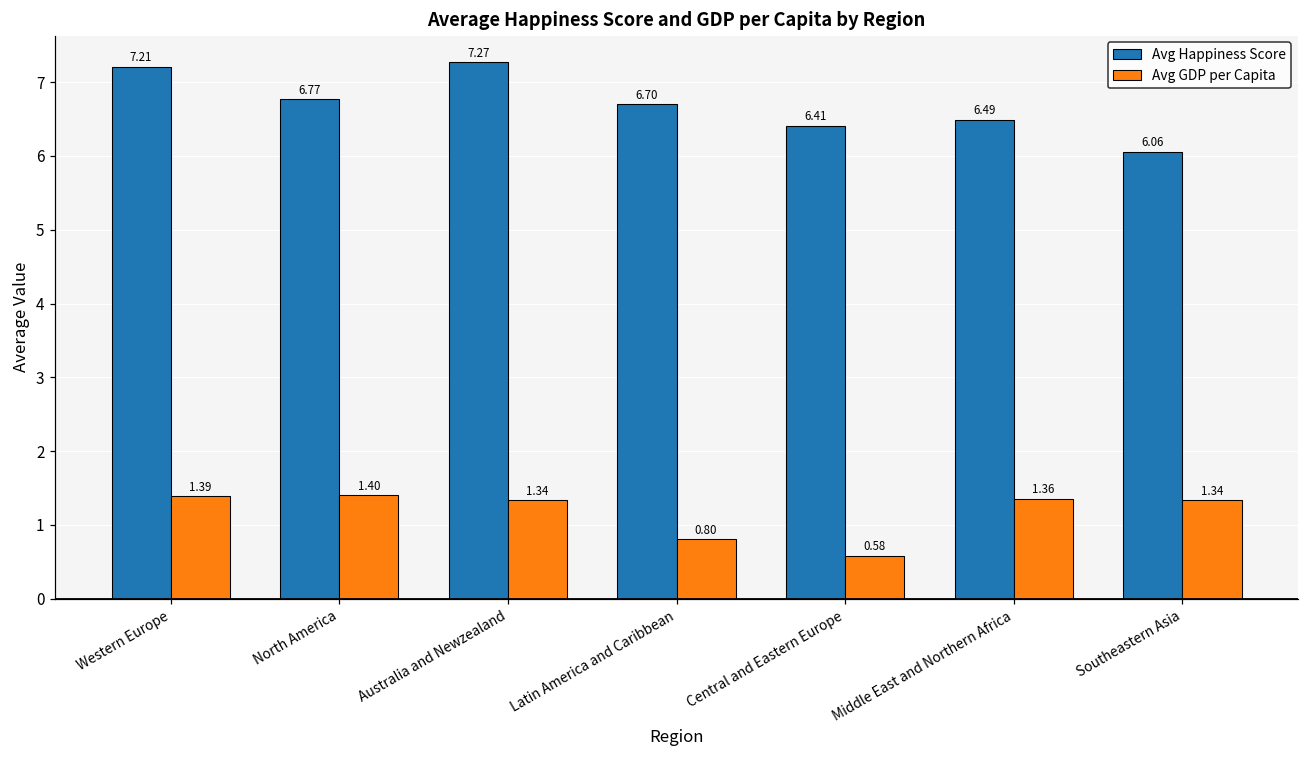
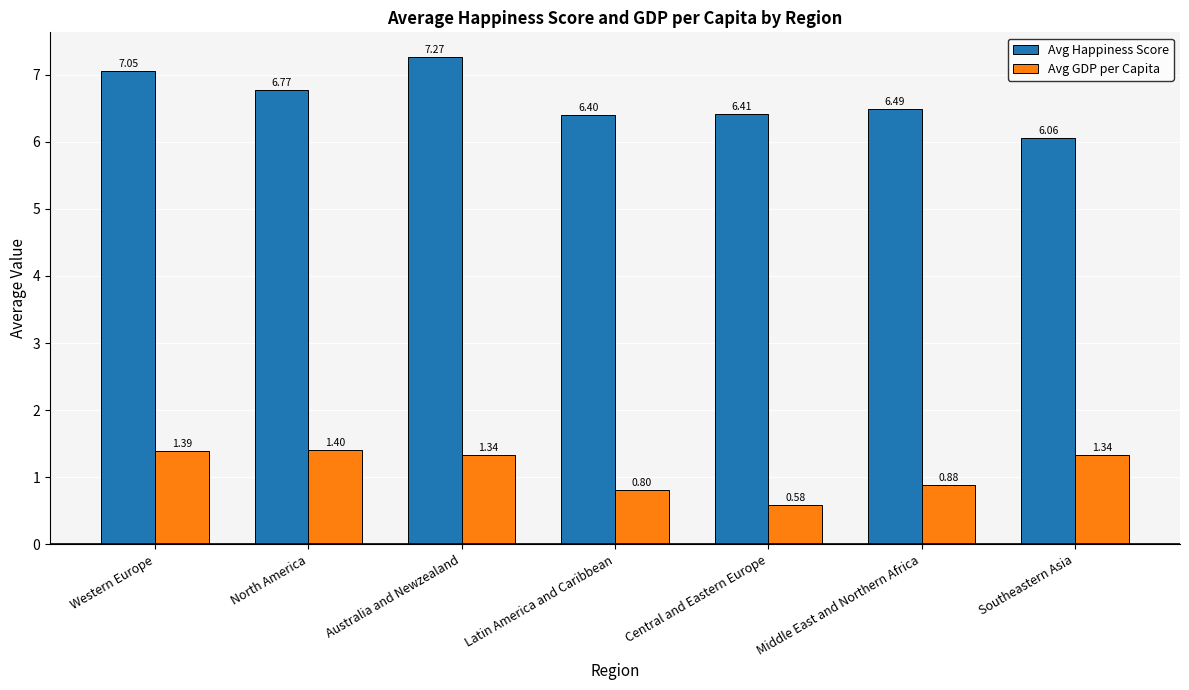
  {
    "Avg Happiness Score": {
-     "Western Europe": 7.21,
+     "Western Europe": 7.05,
      "North America": 6.77,
      "Australia and Newzealand": 7.27,
-     "Latin America and Caribbean": 6.70,
+     "Latin America and Caribbean": 6.40,
      "Central and Eastern Europe": 6.41,
      "Middle East and Northern Africa": 6.49,
      "Southeastern Asia": 6.06
    },
    "Avg GDP per Capita": {
      "Western Europe": 1.39,
      "North America": 1.40,
      "Australia and Newzealand": 1.34,
      "Latin America and Caribbean": 0.80,
      "Central and Eastern Europe": 0.58,
-     "Middle East and Northern Africa": 1.36,
+     "Middle East and Northern Africa": 0.88,
      "Southeastern Asia": 1.34
    }
  }
